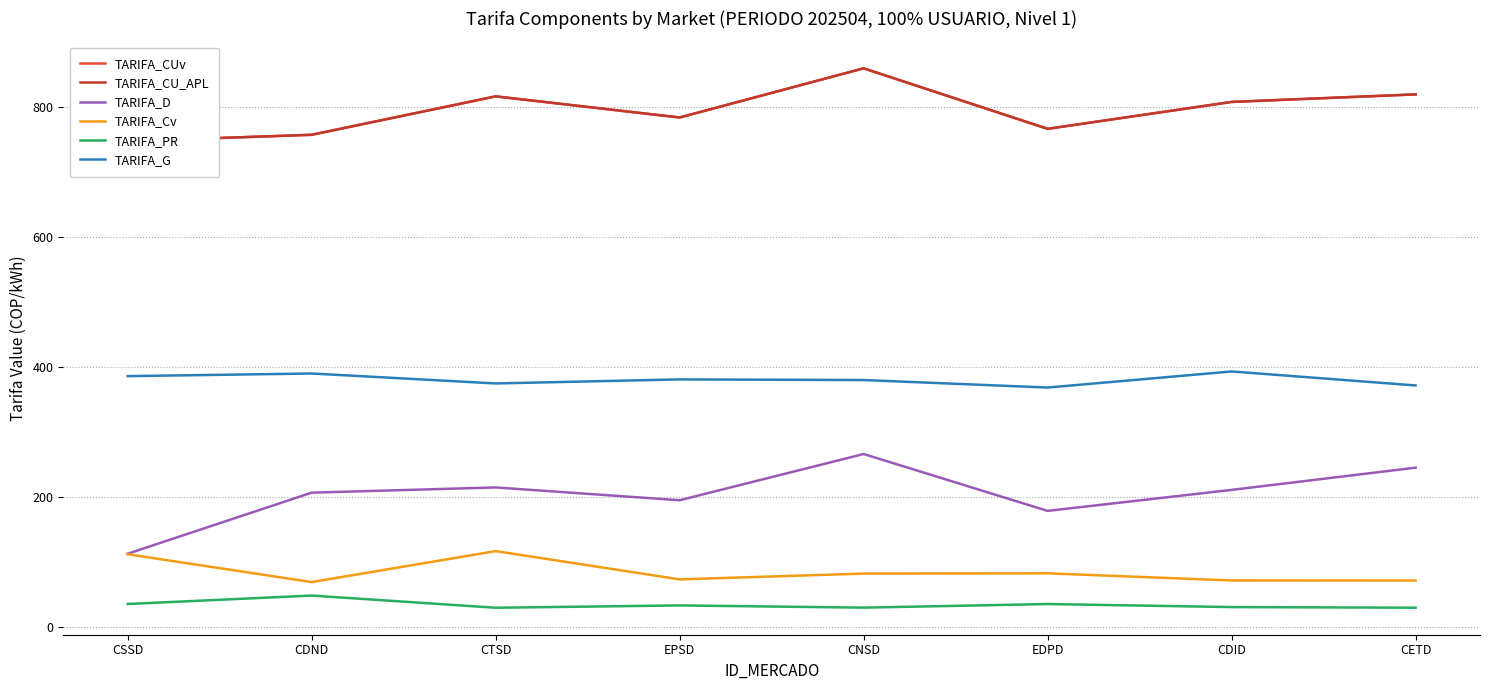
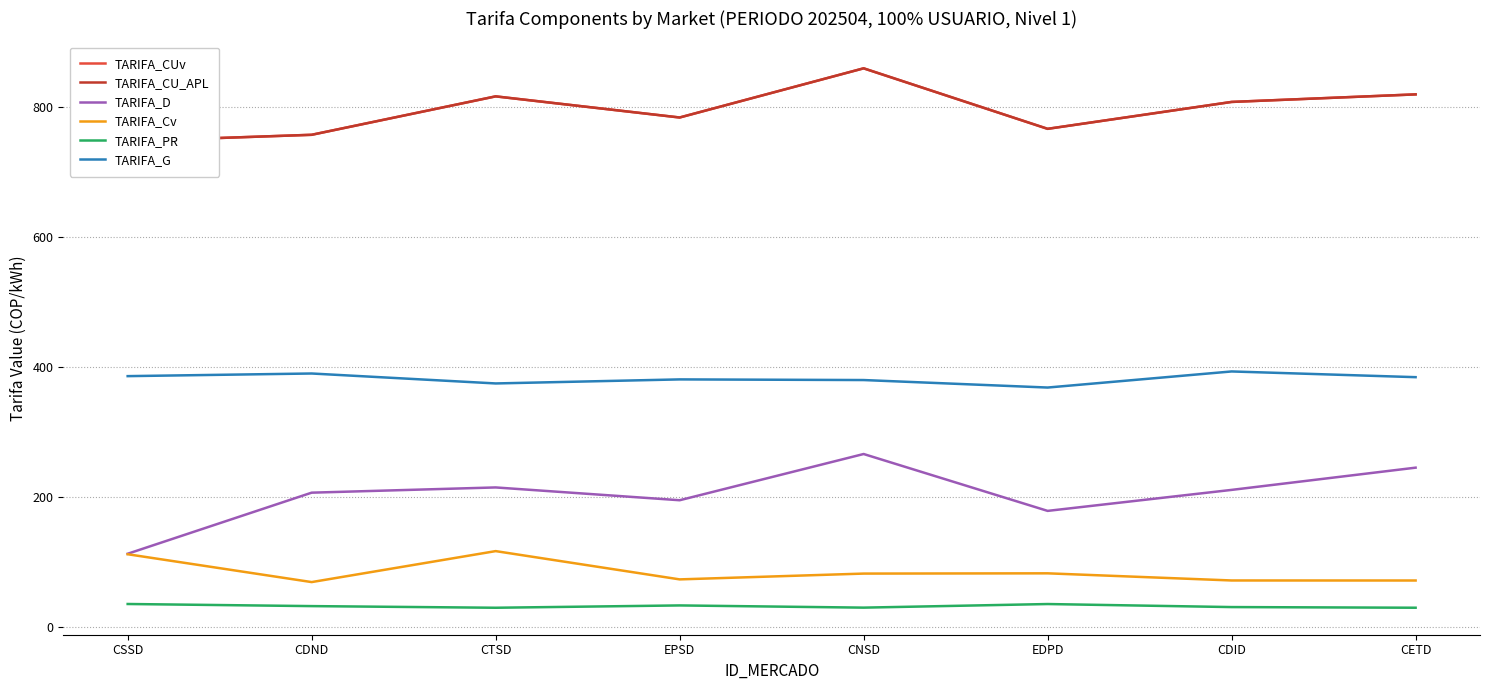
  {
    "TARIFA_CU_APL": {
      "CDND": 760,
      "CTSD": 820,
      "EPSD": 780,
      "CNSD": 860,
      "EDPD": 770,
      "CDID": 810,
      "CETD": 820
    },
    "TARIFA_D": {
      "CDND": 210,
      "CTSD": 210,
      "EPSD": 190,
      "CNSD": 270,
      "EDPD": 180,
      "CDID": 210,
      "CETD": 240
    },
    "TARIFA_Cv": {
      "CDND": 70,
      "CTSD": 120,
      "EPSD": 70,
      "CNSD": 80,
      "EDPD": 80,
      "CDID": 70,
      "CETD": 70
    },
    "TARIFA_PR": {
      "CSSD": 40,
-     "CDND": 50,
+     "CDND": 30,
      "CTSD": 30,
      "EPSD": 30,
      "CNSD": 30,
      "EDPD": 40,
      "CDID": 30,
      "CETD": 30
    },
    "TARIFA_G": {
      "CSSD": 390,
      "CDND": 390,
      "CTSD": 370,
      "EPSD": 380,
      "CNSD": 380,
      "EDPD": 370,
      "CDID": 390,
-     "CETD": 370
+     "CETD": 380
    }
  }
